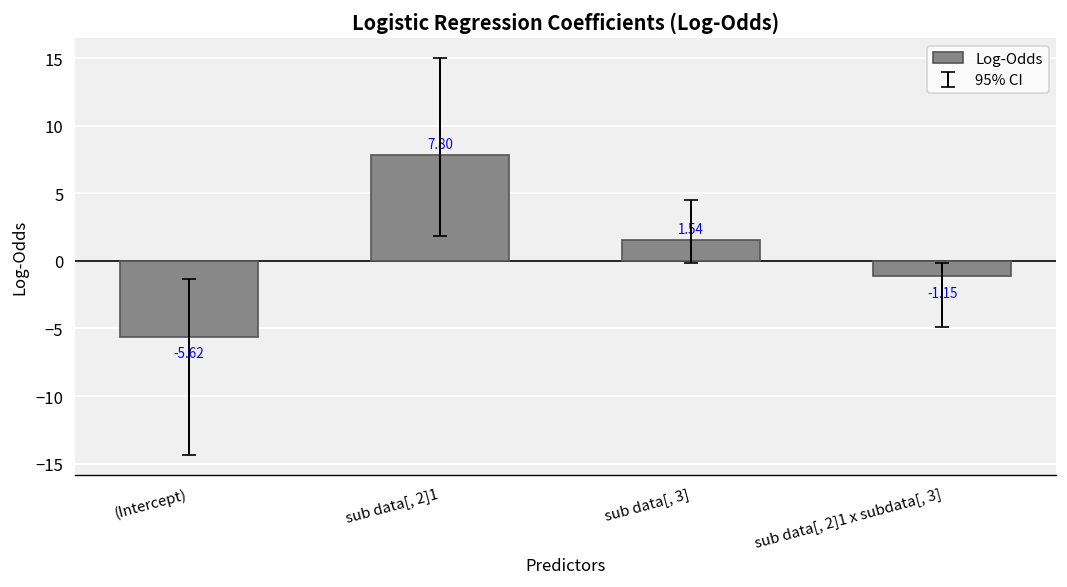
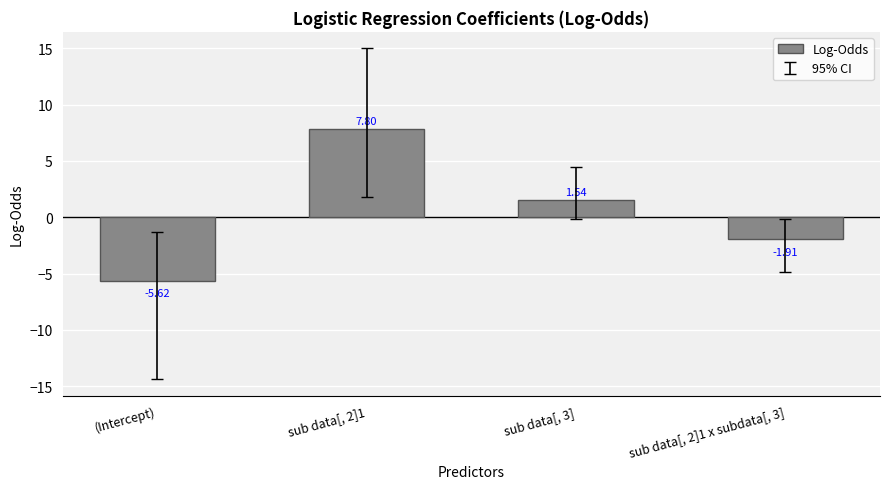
  {
    "Log-Odds": {
      "(Intercept)": -5.62,
      "sub data[, 2]1": 7.80,
      "sub data[, 3]": 1.54,
-     "sub data[, 2]1 x subdata[, 3]": -1.15
+     "sub data[, 2]1 x subdata[, 3]": -1.91
    }
  }
